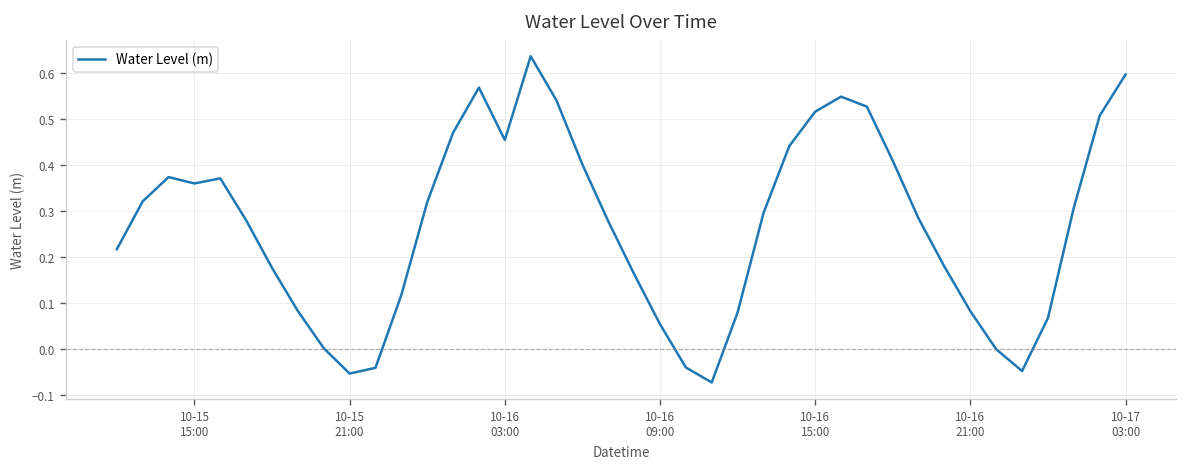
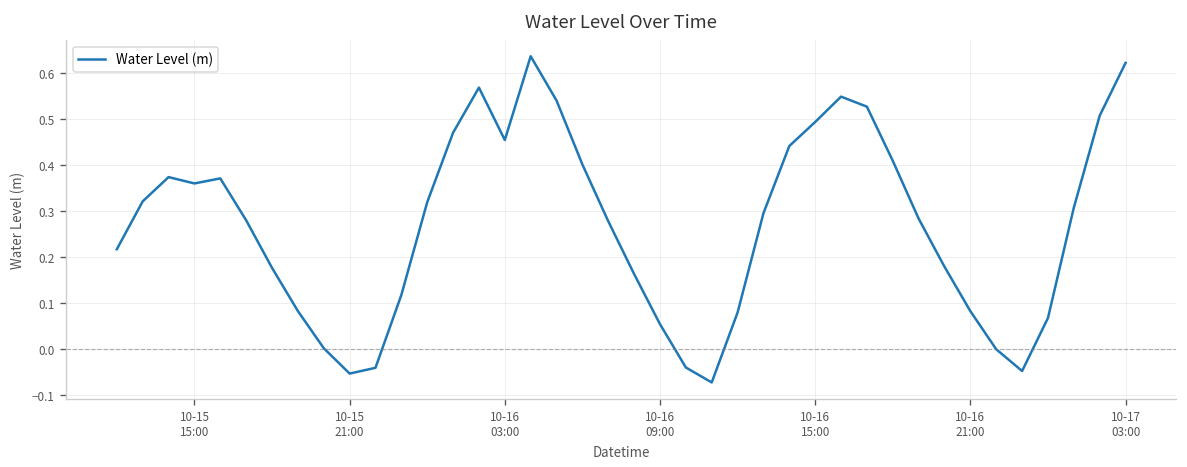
  {
    "10-15 15:00": 0.36,
    "10-15 21:00": -0.05,
    "10-16 03:00": 0.45,
    "10-16 09:00": 0.05,
-   "10-16 15:00": 0.52,
+   "10-16 15:00": 0.49,
    "10-16 21:00": 0.08,
-   "10-17 03:00": 0.60
+   "10-17 03:00": 0.62
  }
